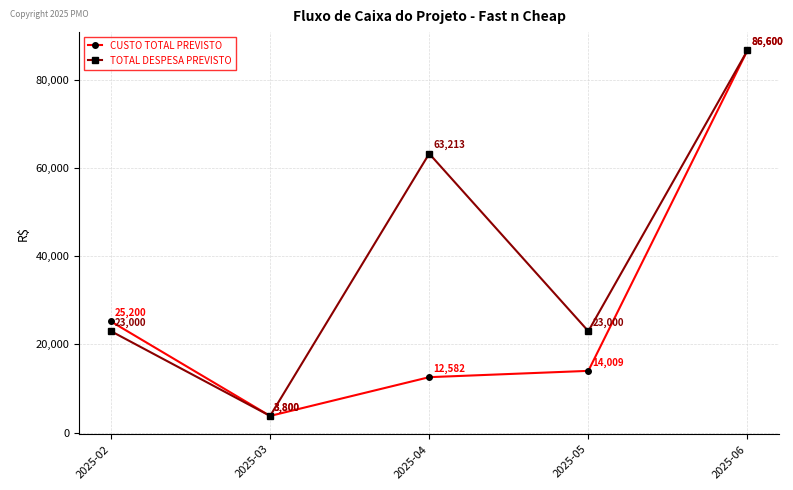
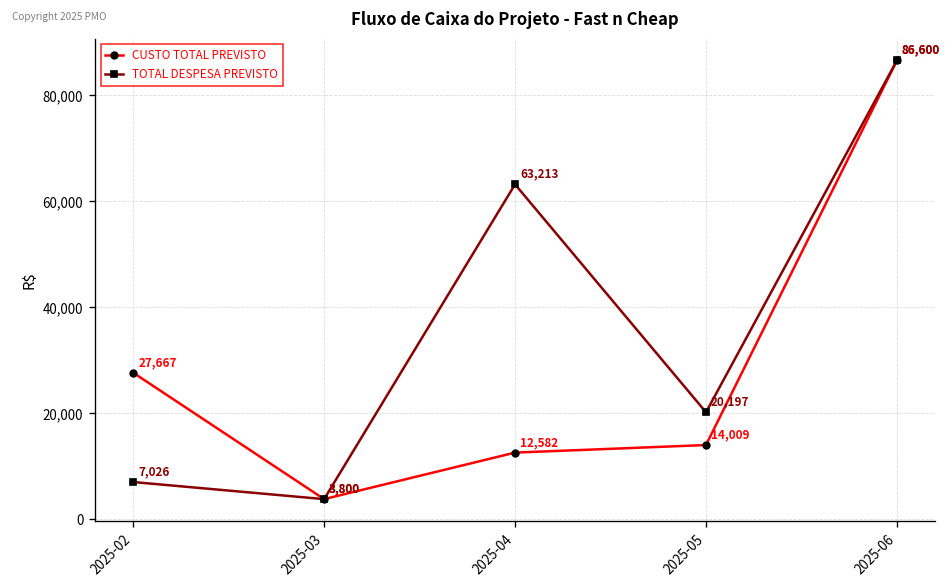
  {
    "CUSTO TOTAL PREVISTO": {
-     "2025-02": "25,200",
+     "2025-02": "27,667",
      "2025-04": "12,582",
      "2025-05": "14,009"
    },
    "TOTAL DESPESA PREVISTO": {
-     "2025-02": "23,000",
+     "2025-02": "7,026",
      "2025-04": "63,213",
-     "2025-05": "23,000"
+     "2025-05": "20,197"
    }
  }
